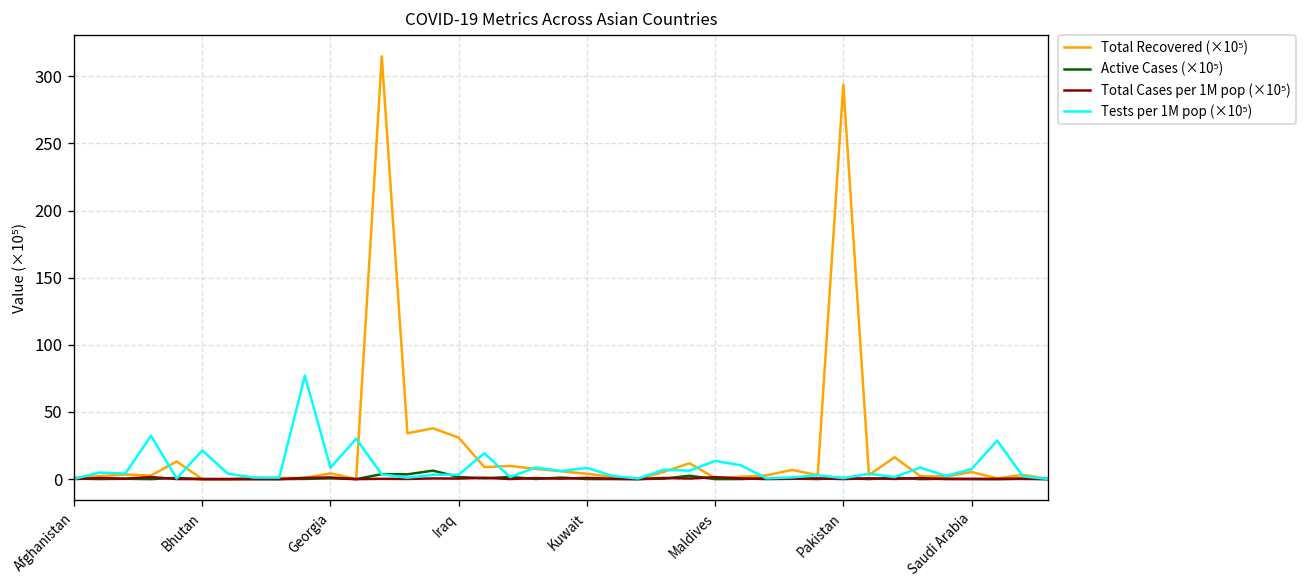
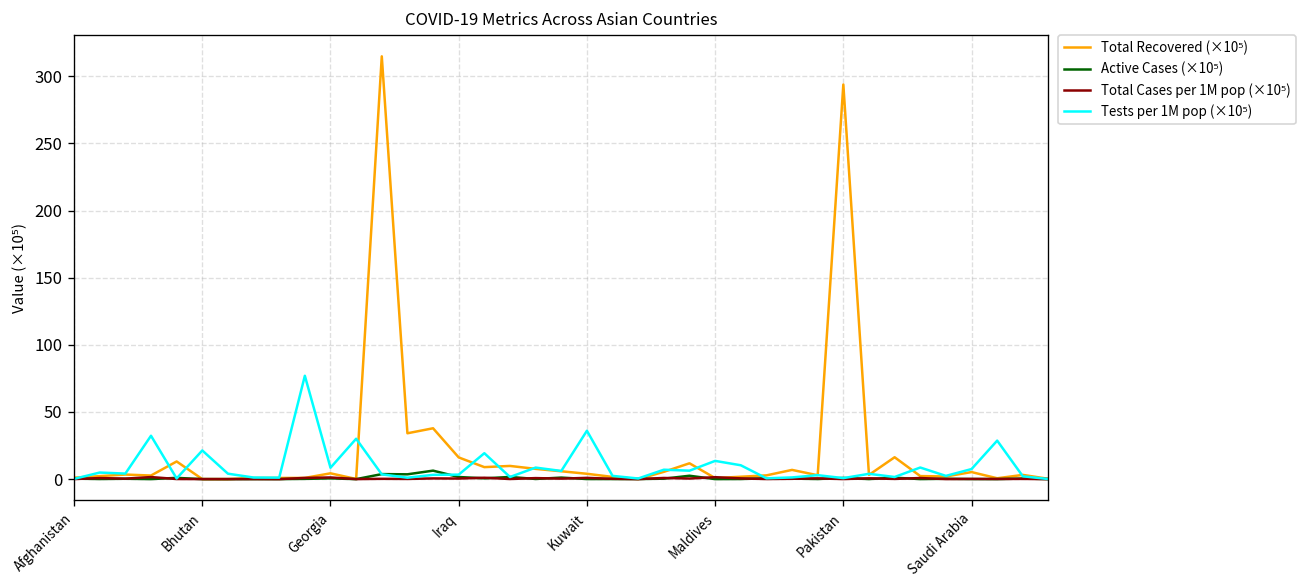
  {
    "Total Recovered (×10⁵)": {
      "Georgia": 4,
-     "Iraq": 31,
+     "Iraq": 16,
      "Kuwait": 4,
      "Pakistan": 294
    },
    "Tests per 1M pop (×10⁵)": {
      "Bhutan": 21,
      "Georgia": 8,
-     "Kuwait": 8,
+     "Kuwait": 36,
      "Maldives": 14
    }
  }
